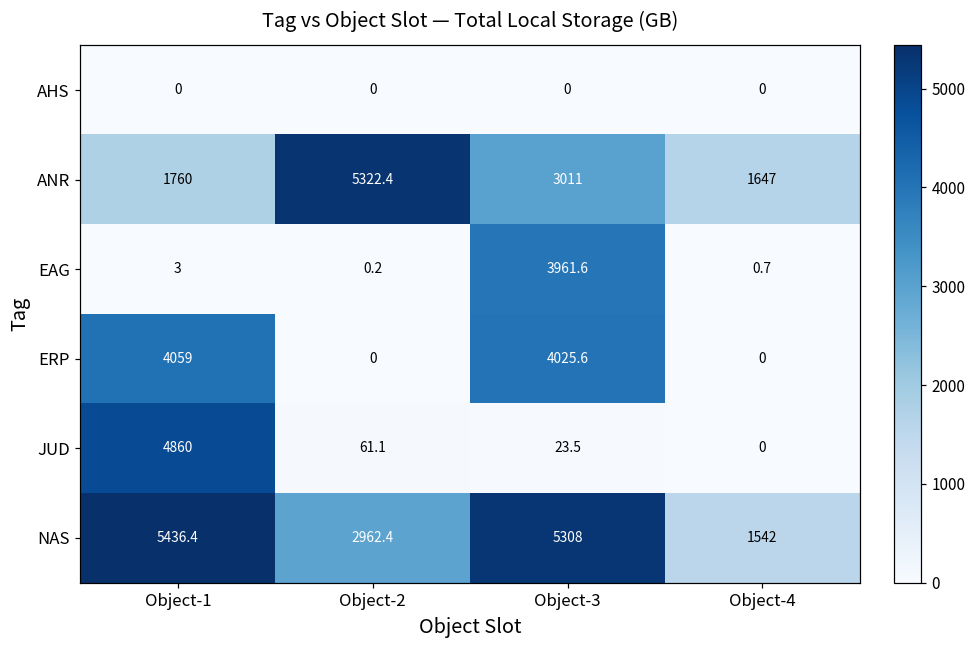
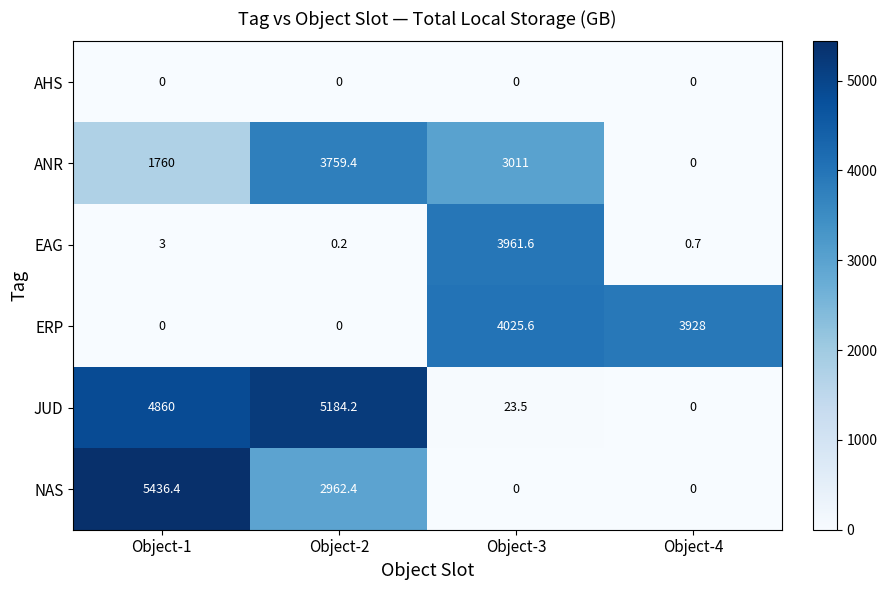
  {
    "AHS": {
      "Object-1": 0,
      "Object-2": 0,
      "Object-3": 0,
      "Object-4": 0
    },
    "ANR": {
      "Object-1": 1760,
-     "Object-2": 5322.4,
+     "Object-2": 3759.4,
      "Object-3": 3011,
-     "Object-4": 1647
+     "Object-4": 0
    },
    "EAG": {
      "Object-1": 3,
      "Object-2": 0.2,
      "Object-3": 3961.6,
      "Object-4": 0.7
    },
    "ERP": {
-     "Object-1": 4059,
+     "Object-1": 0,
      "Object-2": 0,
      "Object-3": 4025.6,
-     "Object-4": 0
+     "Object-4": 3928
    },
    "JUD": {
      "Object-1": 4860,
-     "Object-2": 61.1,
+     "Object-2": 5184.2,
      "Object-3": 23.5,
      "Object-4": 0
    },
    "NAS": {
      "Object-1": 5436.4,
      "Object-2": 2962.4,
-     "Object-3": 5308,
-     "Object-4": 1542
+     "Object-3": 0,
+     "Object-4": 0
    }
  }
